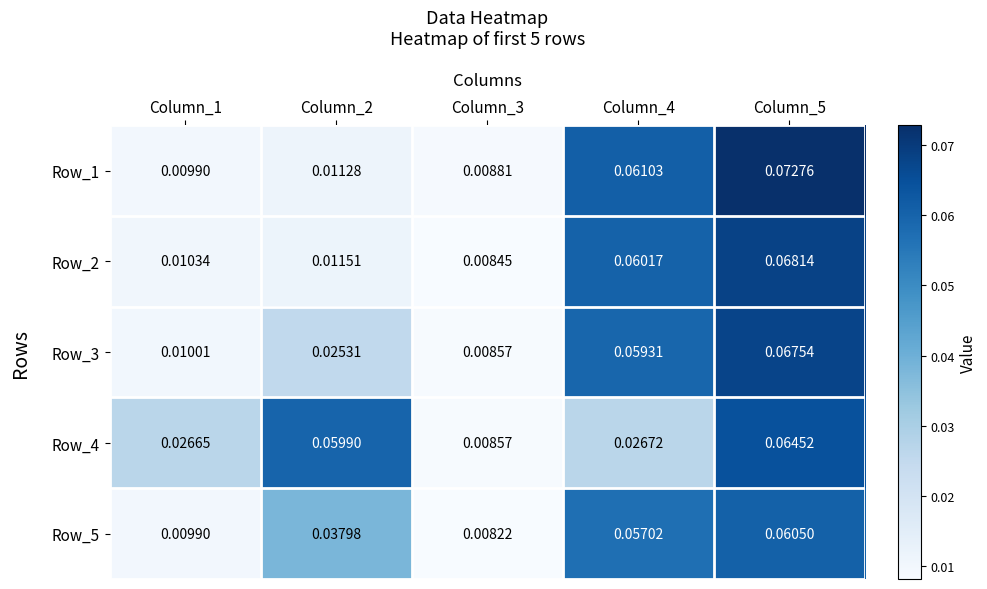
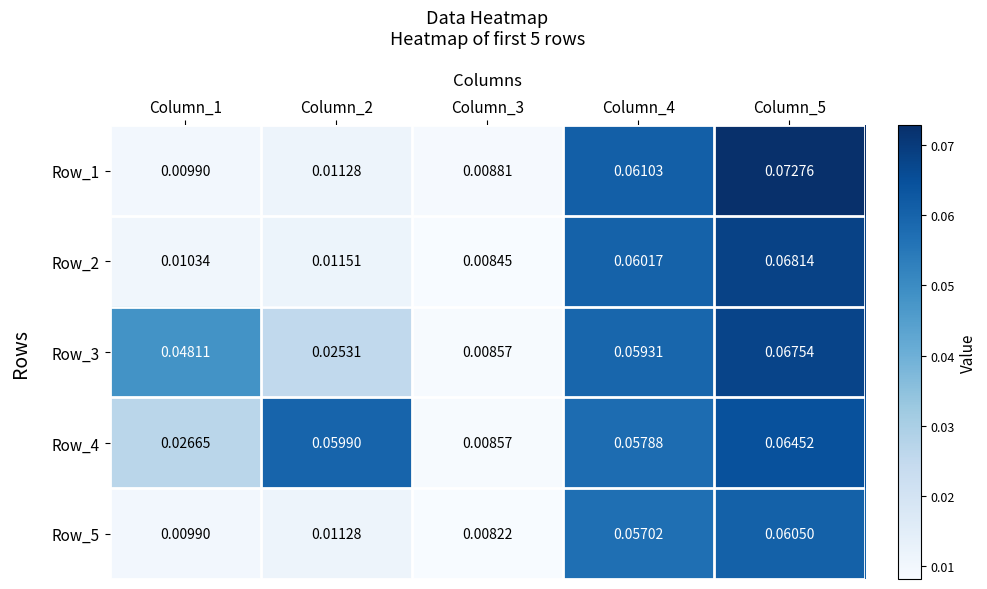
  {
    "Row_1": {
      "Column_1": 0.00990,
      "Column_2": 0.01128,
      "Column_3": 0.00881,
      "Column_4": 0.06103,
      "Column_5": 0.07276
    },
    "Row_2": {
      "Column_1": 0.01034,
      "Column_2": 0.01151,
      "Column_3": 0.00845,
      "Column_4": 0.06017,
      "Column_5": 0.06814
    },
    "Row_3": {
-     "Column_1": 0.01001,
+     "Column_1": 0.04811,
      "Column_2": 0.02531,
      "Column_3": 0.00857,
      "Column_4": 0.05931,
      "Column_5": 0.06754
    },
    "Row_4": {
      "Column_1": 0.02665,
      "Column_2": 0.05990,
      "Column_3": 0.00857,
-     "Column_4": 0.02672,
+     "Column_4": 0.05788,
      "Column_5": 0.06452
    },
    "Row_5": {
      "Column_1": 0.00990,
-     "Column_2": 0.03798,
+     "Column_2": 0.01128,
      "Column_3": 0.00822,
      "Column_4": 0.05702,
      "Column_5": 0.06050
    }
  }
